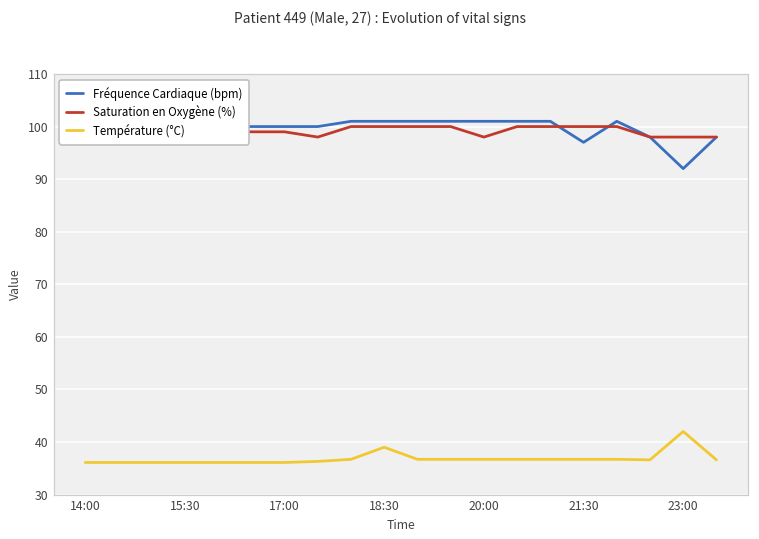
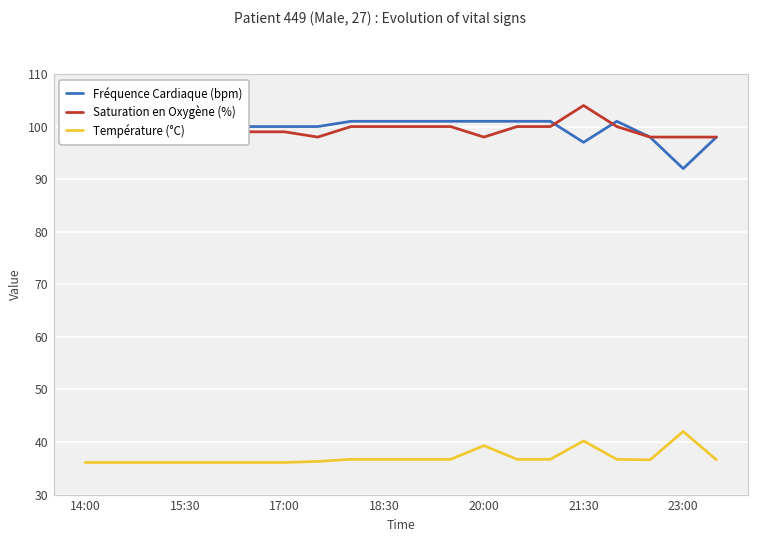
  {
    "Fréquence Cardiaque (bpm)": {
      "17:00": 100,
      "18:30": 101,
      "20:00": 101,
      "21:30": 97,
      "23:00": 92
    },
    "Saturation en Oxygène (%)": {
      "17:00": 99,
      "18:30": 100,
      "20:00": 98,
-     "21:30": 100,
+     "21:30": 104,
      "23:00": 98
    },
    "Température (°C)": {
      "14:00": 36,
      "15:30": 36,
      "17:00": 36,
-     "18:30": 39,
-     "20:00": 37,
-     "21:30": 37,
+     "18:30": 37,
+     "20:00": 39,
+     "21:30": 40,
      "23:00": 42
    }
  }
